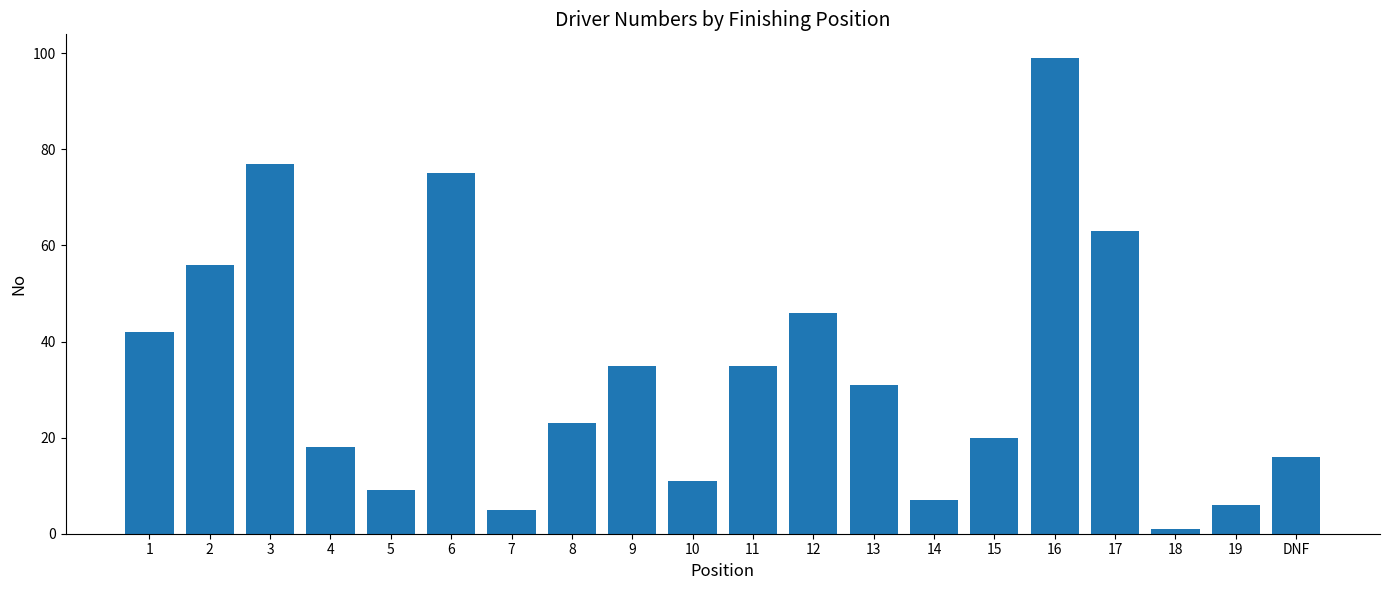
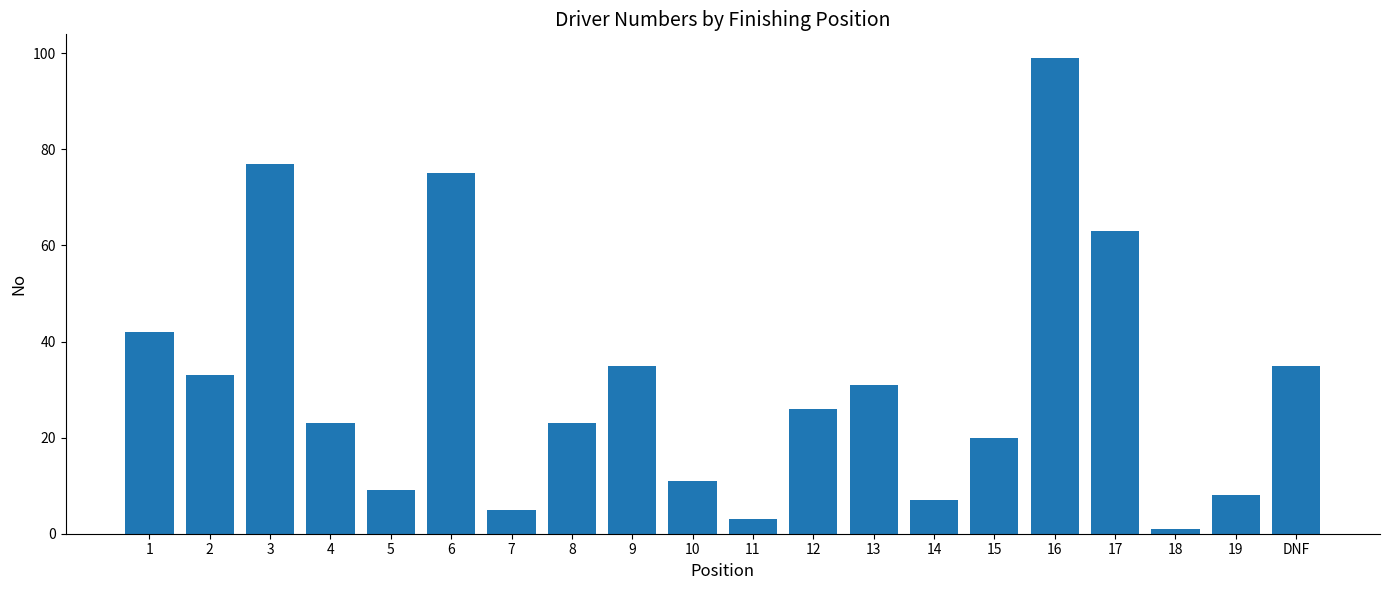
  {
    "1": 42,
-   "2": 56,
+   "2": 33,
    "3": 77,
-   "4": 18,
+   "4": 23,
    "5": 9,
    "6": 75,
    "7": 5,
    "8": 23,
    "9": 35,
    "10": 11,
-   "11": 35,
-   "12": 46,
+   "11": 3,
+   "12": 26,
    "13": 31,
    "14": 7,
    "15": 20,
    "16": 99,
    "17": 63,
    "18": 1,
-   "19": 6,
-   "DNF": 16
+   "19": 8,
+   "DNF": 35
  }
